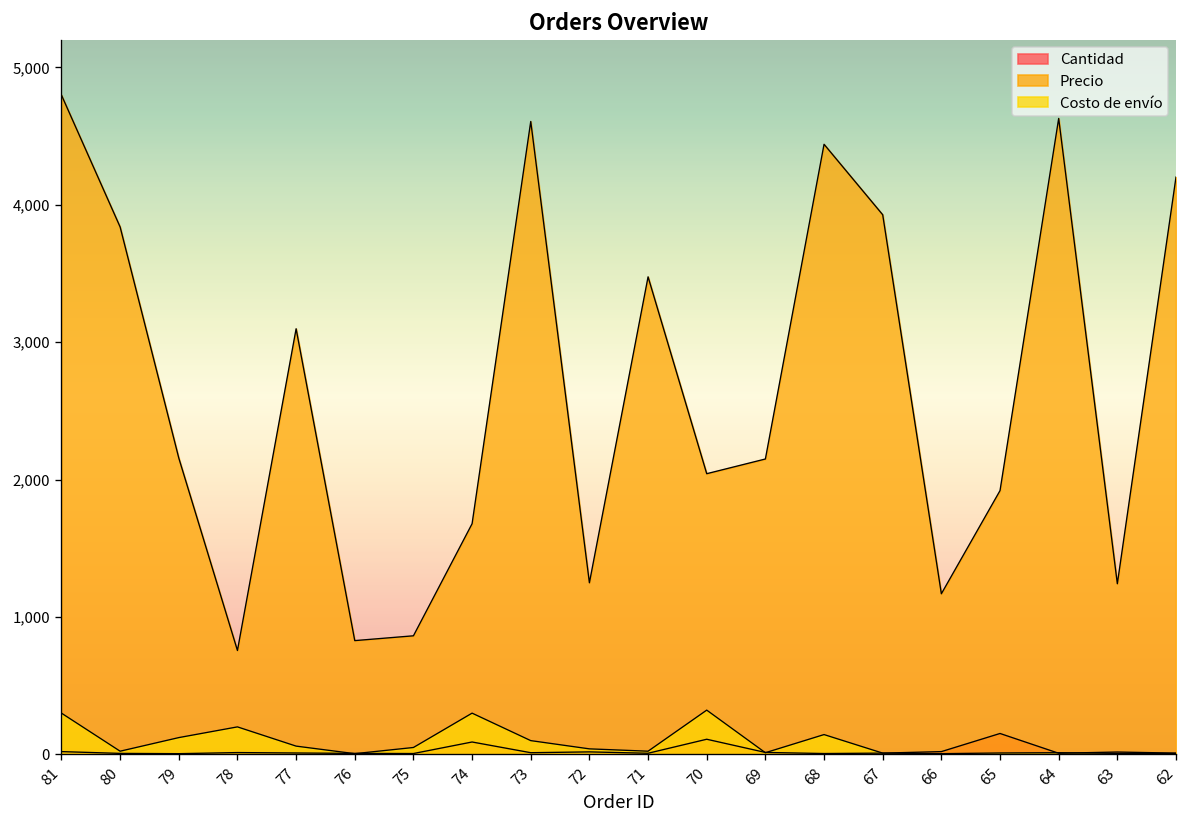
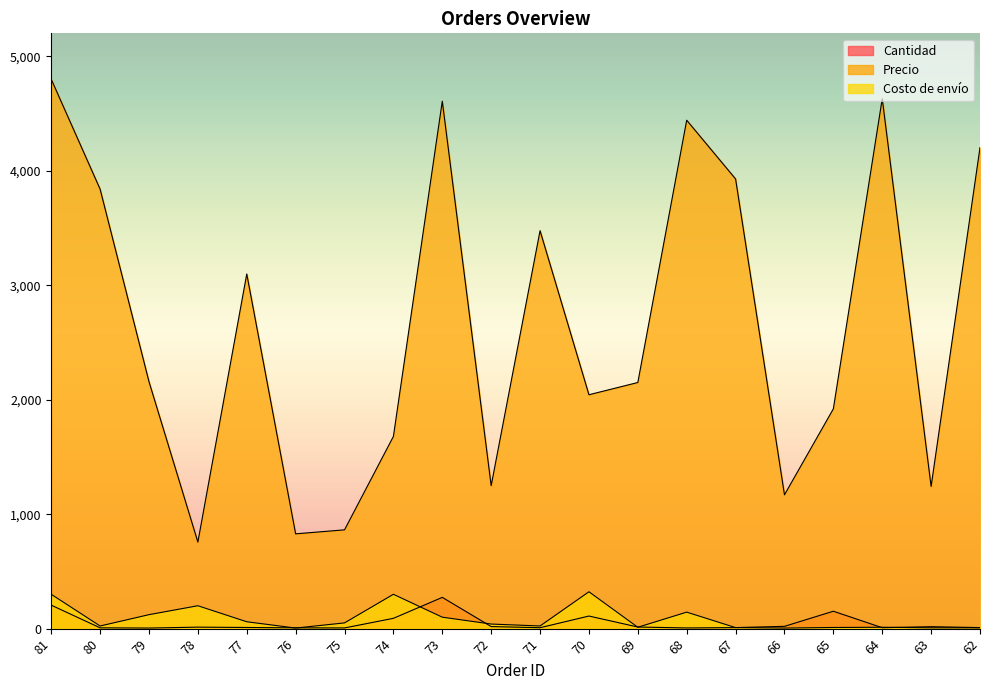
  {
    "Cantidad": {
-     "81": 20,
+     "81": 210,
      "79": 10,
      "78": 10,
      "77": 10,
      "75": 10,
      "74": 90,
-     "73": 10,
+     "73": 270,
      "70": 110,
      "68": 10,
      "65": 150
    }
  }
